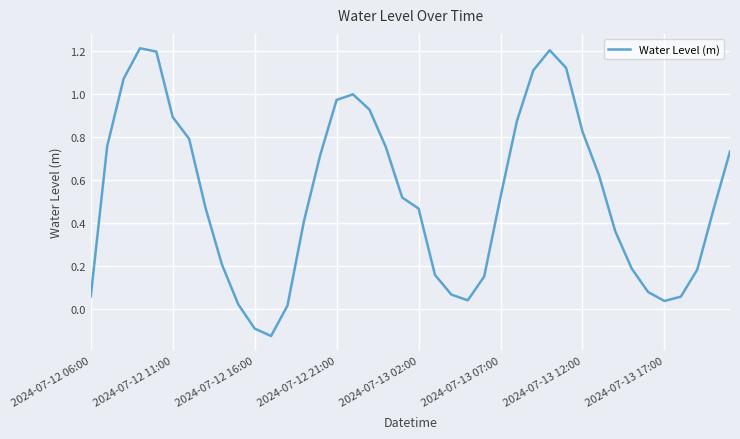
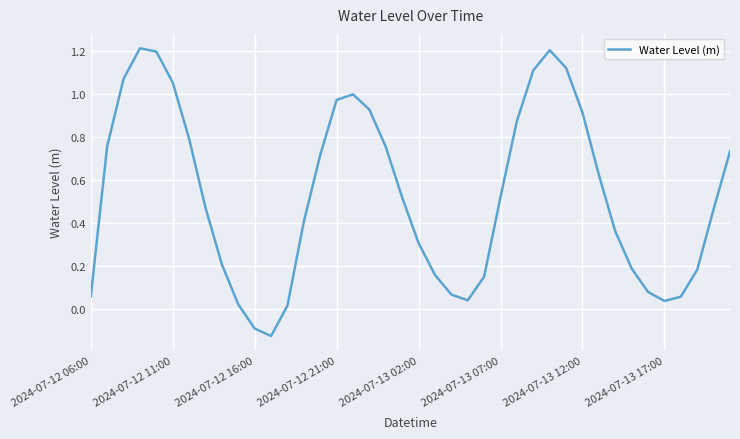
  {
    "2024-07-12 06:00": 0.06,
-   "2024-07-12 11:00": 0.89,
+   "2024-07-12 11:00": 1.05,
    "2024-07-12 16:00": -0.09,
    "2024-07-12 21:00": 0.97,
-   "2024-07-13 02:00": 0.47,
+   "2024-07-13 02:00": 0.31,
    "2024-07-13 07:00": 0.52,
-   "2024-07-13 12:00": 0.82,
+   "2024-07-13 12:00": 0.91,
    "2024-07-13 17:00": 0.04
  }
